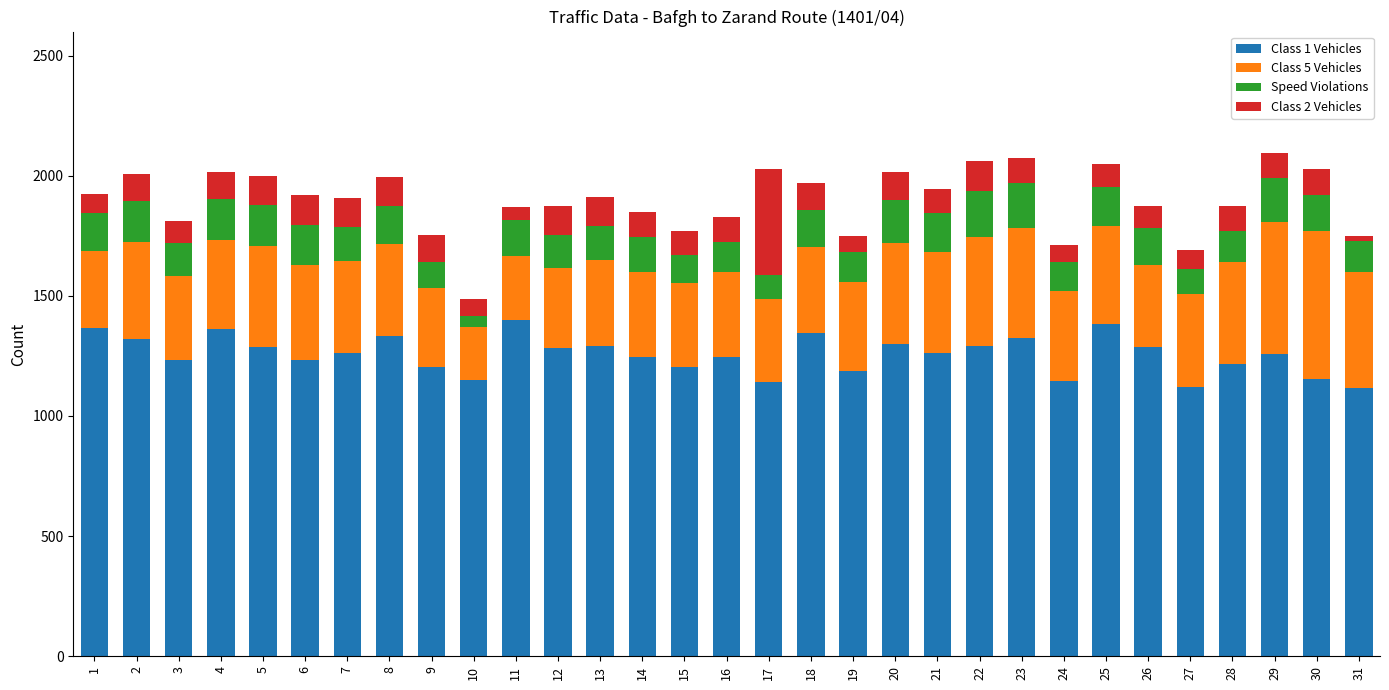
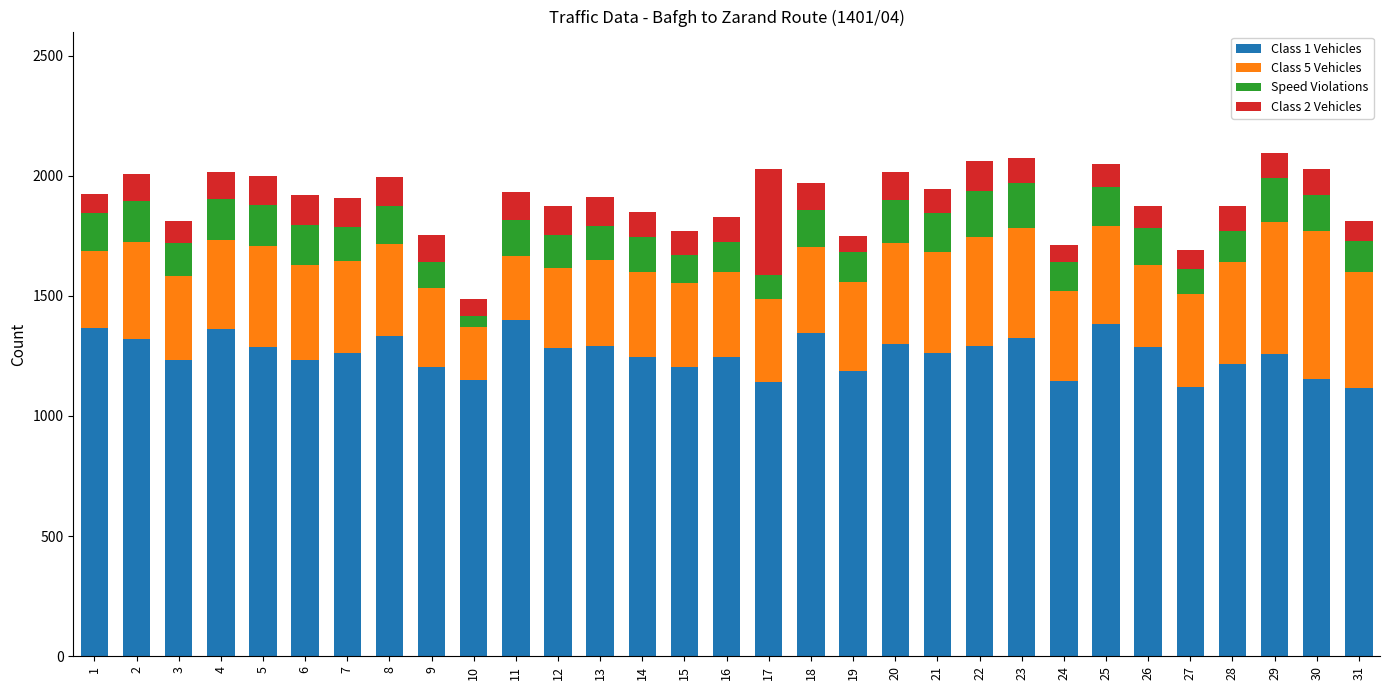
  {
    "Class 1 Vehicles": {
      "1": 1370,
      "2": 1320,
      "3": 1230,
      "4": 1360,
      "5": 1290,
      "6": 1230,
      "7": 1260,
      "8": 1330,
      "9": 1200,
      "10": 1150,
      "11": 1400,
      "12": 1280,
      "13": 1290,
      "14": 1250,
      "15": 1210,
      "16": 1240,
      "17": 1140,
      "18": 1340,
      "19": 1190,
      "20": 1300,
      "21": 1260,
      "22": 1290,
      "23": 1320,
      "24": 1150,
      "25": 1380,
      "26": 1290,
      "27": 1120,
      "28": 1220,
      "29": 1260,
      "30": 1150,
      "31": 1120
    },
    "Class 5 Vehicles": {
      "1": 320,
      "2": 400,
      "3": 350,
      "4": 370,
      "5": 420,
      "6": 400,
      "7": 380,
      "8": 380,
      "9": 330,
      "10": 220,
      "11": 270,
      "12": 330,
      "13": 360,
      "14": 350,
      "15": 350,
      "16": 360,
      "17": 350,
      "18": 360,
      "19": 370,
      "20": 420,
      "21": 420,
      "22": 460,
      "23": 460,
      "24": 370,
      "25": 410,
      "26": 340,
      "27": 390,
      "28": 420,
      "29": 550,
      "30": 620,
      "31": 480
    },
    "Speed Violations": {
      "1": 160,
      "2": 170,
      "3": 140,
      "4": 170,
      "5": 170,
      "6": 170,
      "7": 140,
      "8": 160,
      "9": 110,
      "10": 50,
      "11": 150,
      "12": 140,
      "13": 140,
      "14": 140,
      "15": 120,
      "16": 130,
      "17": 100,
      "18": 160,
      "19": 120,
      "20": 180,
      "21": 160,
      "22": 190,
      "23": 190,
      "24": 120,
      "25": 170,
      "26": 150,
      "27": 100,
      "28": 130,
      "29": 190,
      "30": 150,
      "31": 130
    },
    "Class 2 Vehicles": {
      "1": 80,
      "2": 110,
      "3": 90,
      "4": 110,
      "5": 120,
      "6": 130,
      "7": 120,
      "8": 120,
      "9": 110,
      "10": 70,
-     "11": 50,
+     "11": 120,
      "12": 120,
      "13": 120,
      "14": 100,
      "15": 100,
      "16": 100,
      "17": 440,
      "18": 110,
      "19": 70,
      "20": 120,
      "21": 100,
      "22": 130,
      "23": 100,
      "24": 70,
      "25": 90,
      "26": 90,
      "27": 80,
      "28": 110,
      "29": 100,
      "30": 110,
-     "31": 20
+     "31": 80
    }
  }
